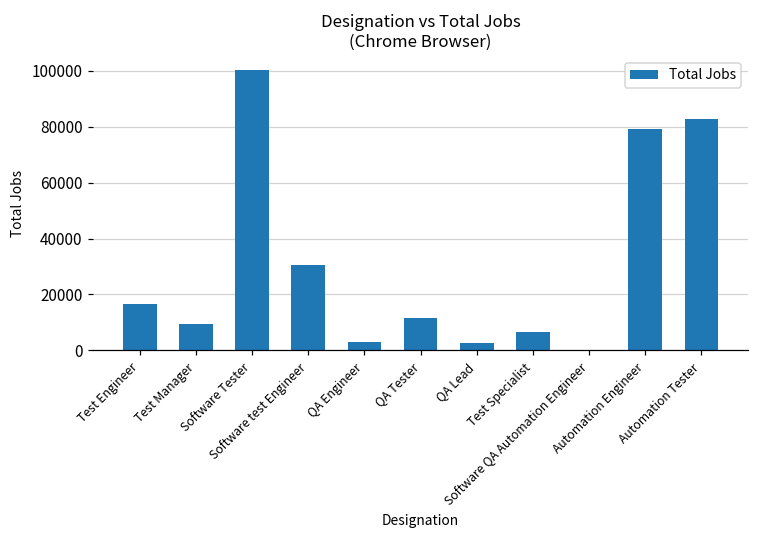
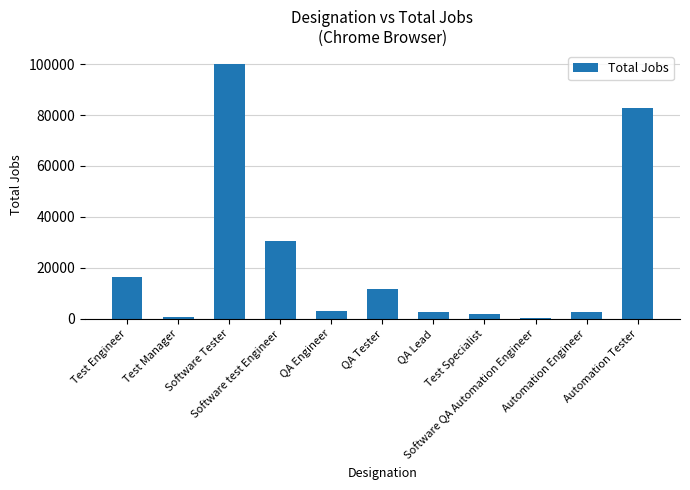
  {
    "Test Engineer": 16000,
-   "Test Manager": 9000,
+   "Test Manager": 1000,
    "Software Tester": 100000,
    "Software test Engineer": 31000,
    "QA Engineer": 3000,
    "QA Tester": 12000,
    "QA Lead": 3000,
-   "Test Specialist": 7000,
-   "Automation Engineer": 79000,
+   "Test Specialist": 2000,
+   "Automation Engineer": 3000,
    "Automation Tester": 83000
  }
